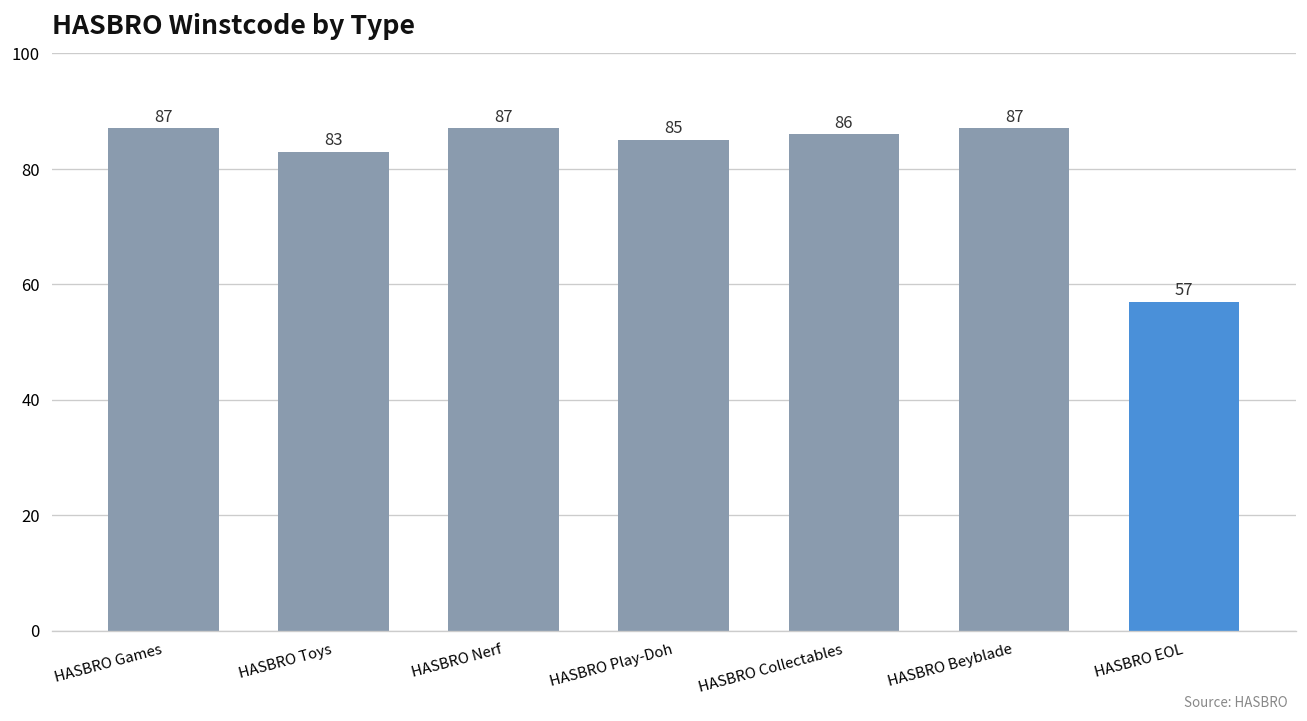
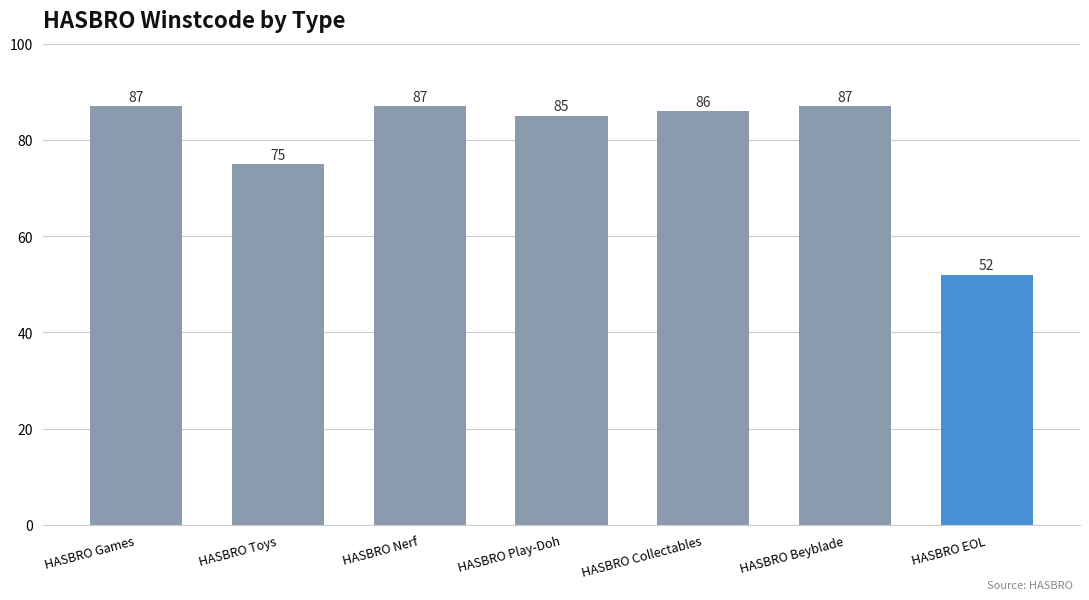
  {
    "HASBRO Games": 87,
-   "HASBRO Toys": 83,
+   "HASBRO Toys": 75,
    "HASBRO Nerf": 87,
    "HASBRO Play-Doh": 85,
    "HASBRO Collectables": 86,
    "HASBRO Beyblade": 87,
-   "HASBRO EOL": 57
+   "HASBRO EOL": 52
  }
